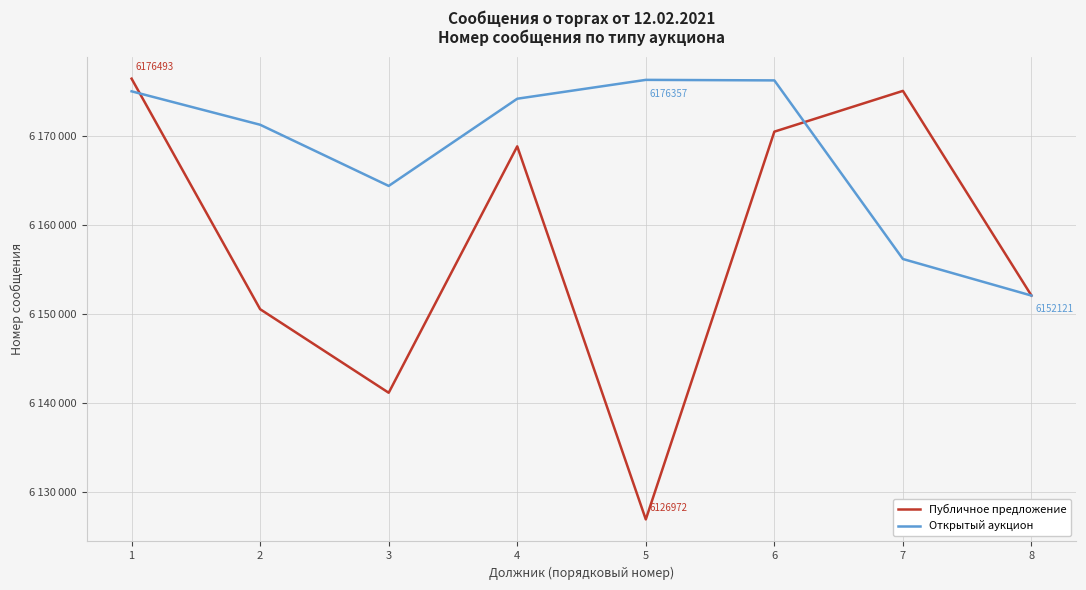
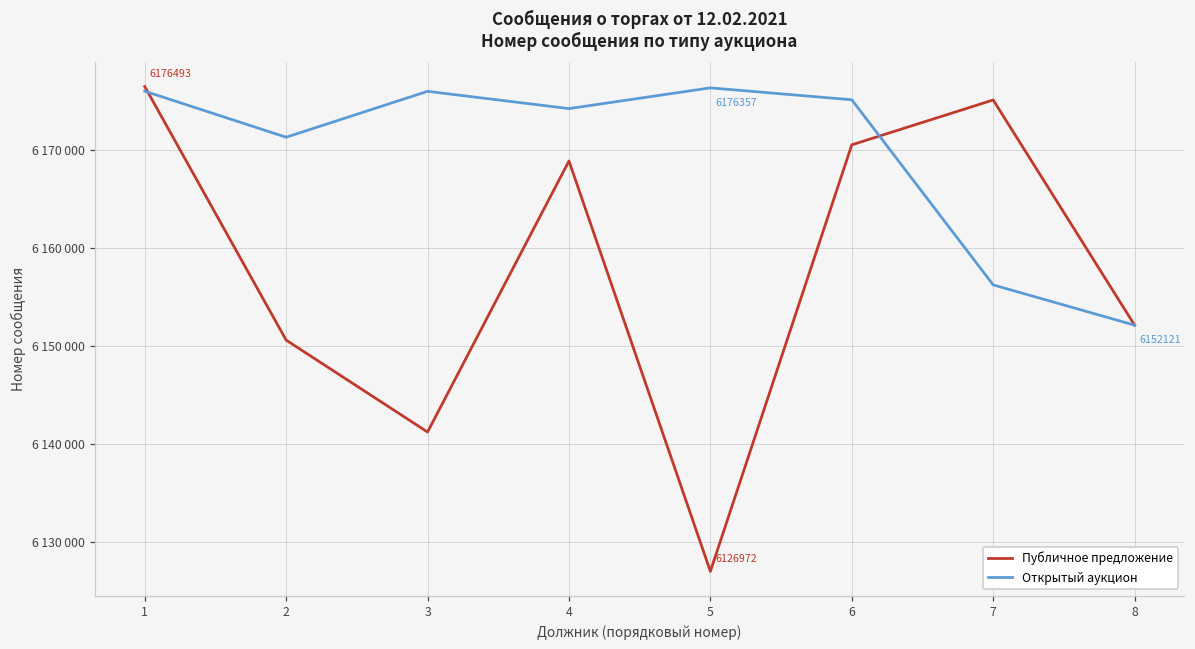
  {
    "Публичное предложение": {
      "1": 6176493,
      "5": 6126972
    },
    "Открытый аукцион": {
-     "1": 6175000,
+     "1": 6176000,
      "2": 6171000,
-     "3": 6164000,
+     "3": 6176000,
      "4": 6174000,
-     "6": 6176000,
+     "6": 6175000,
      "7": 6156000
    }
  }
